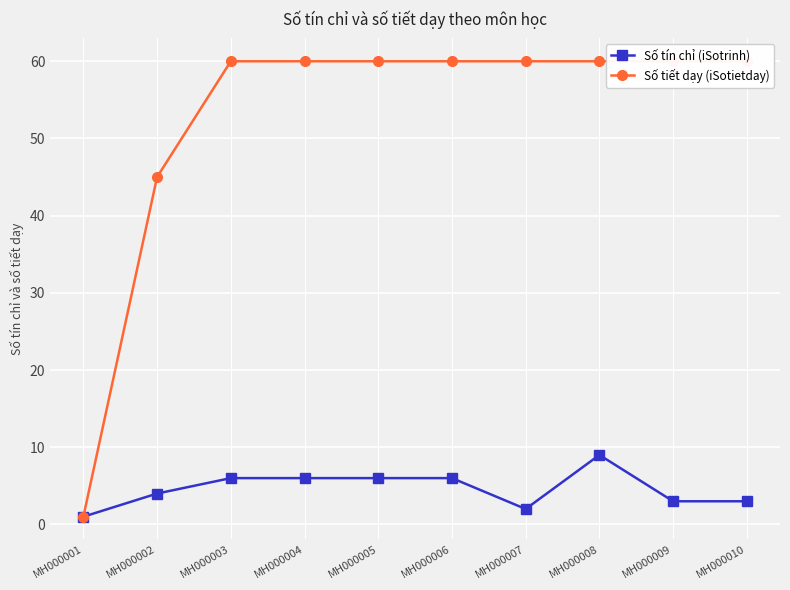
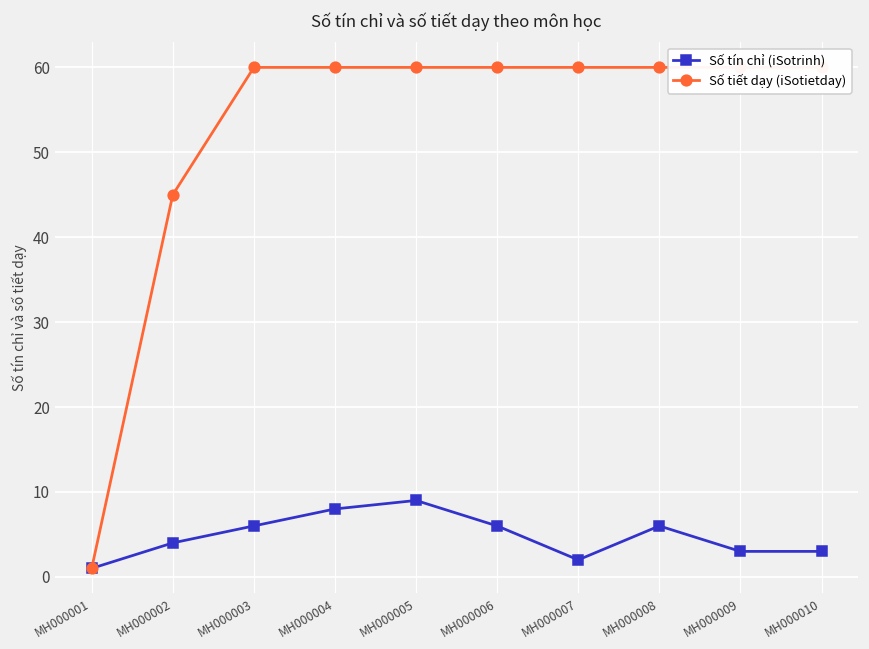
  {
    "Số tín chỉ (iSotrinh)": {
      "MH000002": 4,
      "MH000003": 6,
-     "MH000004": 6,
-     "MH000005": 6,
+     "MH000004": 8,
+     "MH000005": 9,
      "MH000006": 6,
      "MH000007": 2,
-     "MH000008": 9,
+     "MH000008": 6,
      "MH000009": 3,
      "MH000010": 3
    },
    "Số tiết dạy (iSotietday)": {
      "MH000002": 45,
      "MH000003": 60,
      "MH000004": 60,
      "MH000005": 60,
      "MH000006": 60,
      "MH000007": 60,
      "MH000008": 60
    }
  }
